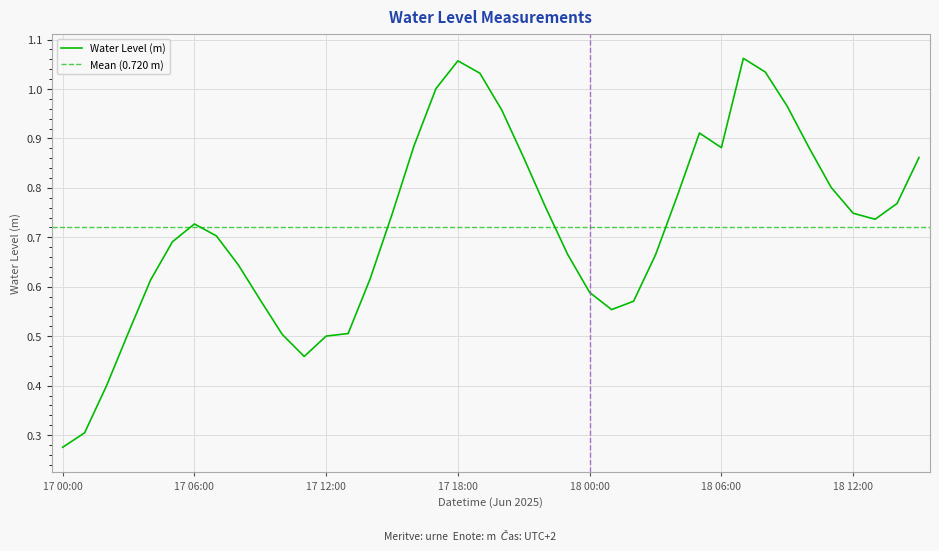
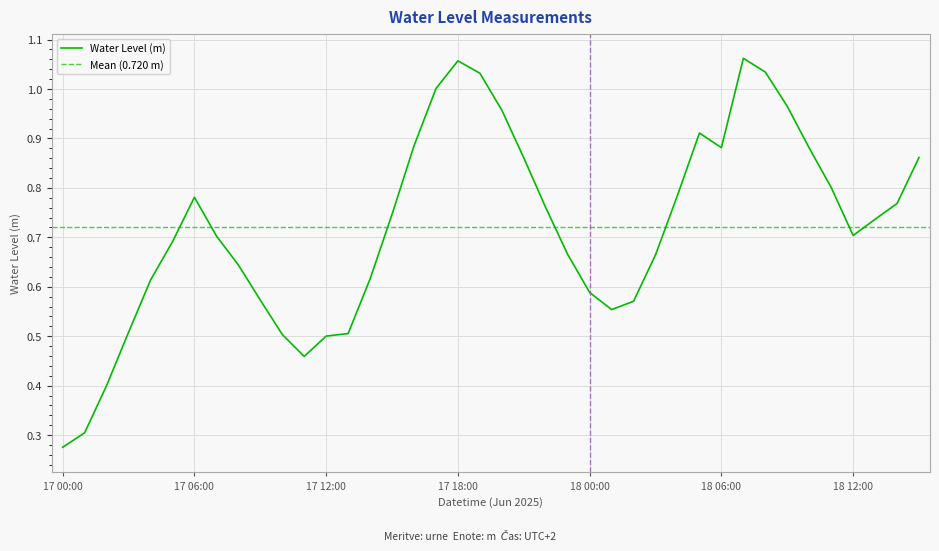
  {
    "17 00:00": 0.28,
-   "17 06:00": 0.73,
+   "17 06:00": 0.78,
    "17 12:00": 0.50,
    "17 18:00": 1.06,
    "18 00:00": 0.59,
    "18 06:00": 0.88,
-   "18 12:00": 0.75
+   "18 12:00": 0.70
  }
